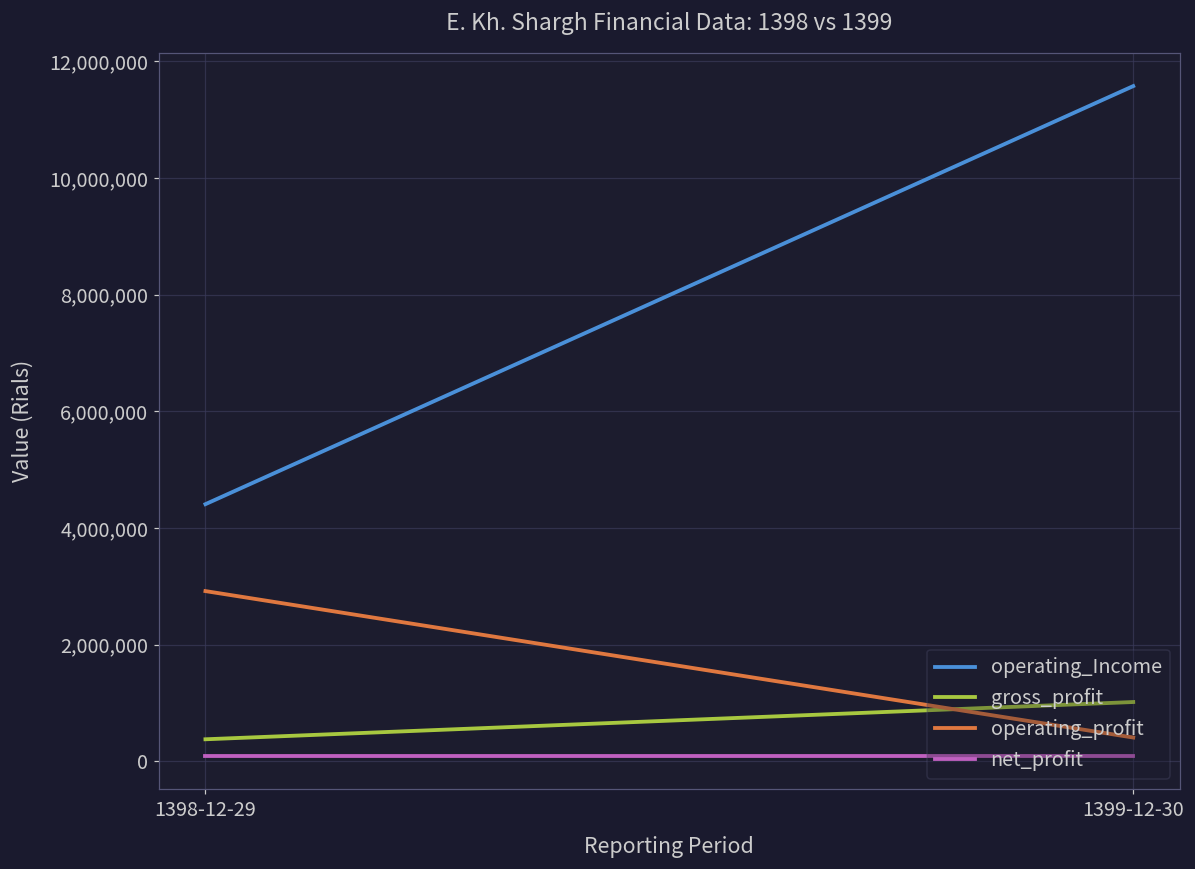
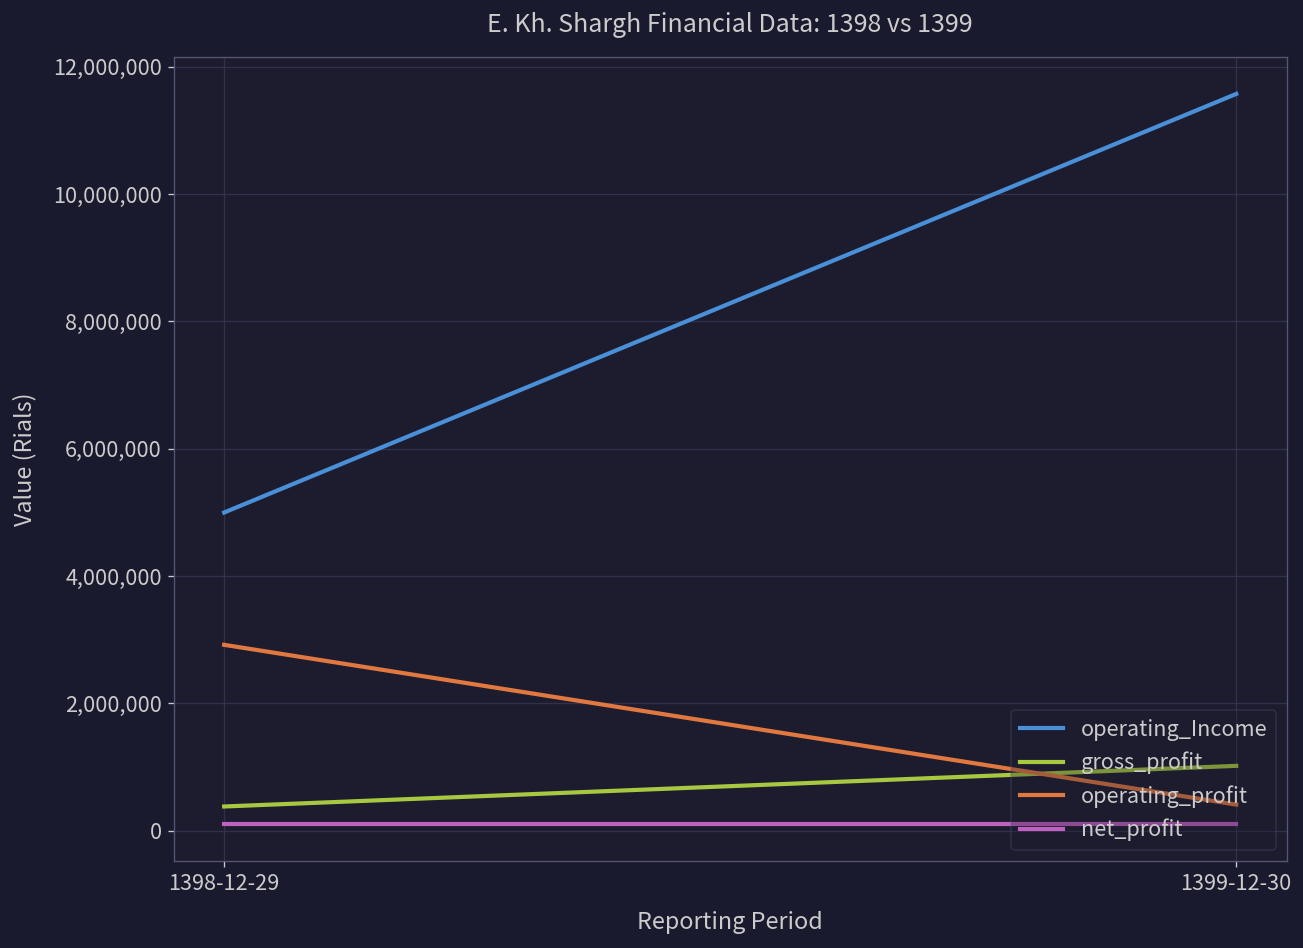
  {
    "operating_Income": {
-     "1398-12-29": "4,400,000",
+     "1398-12-29": "5,000,000",
      "1399-12-30": "11,600,000"
    },
    "gross_profit": {
      "1398-12-29": "400,000"
    },
    "operating_profit": {
      "1398-12-29": "2,900,000"
    },
    "net_profit": {
      "1398-12-29": "100,000"
    }
  }
